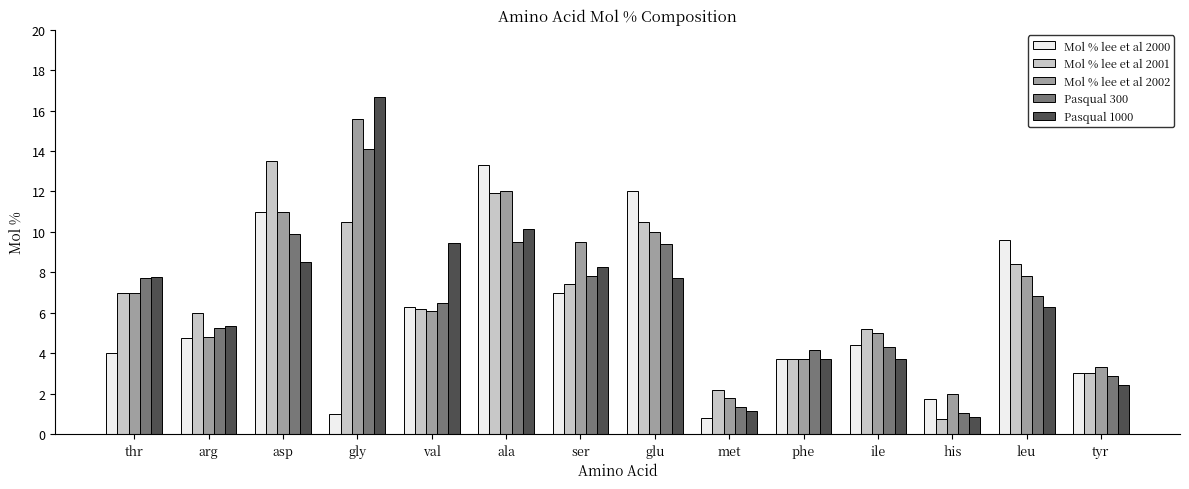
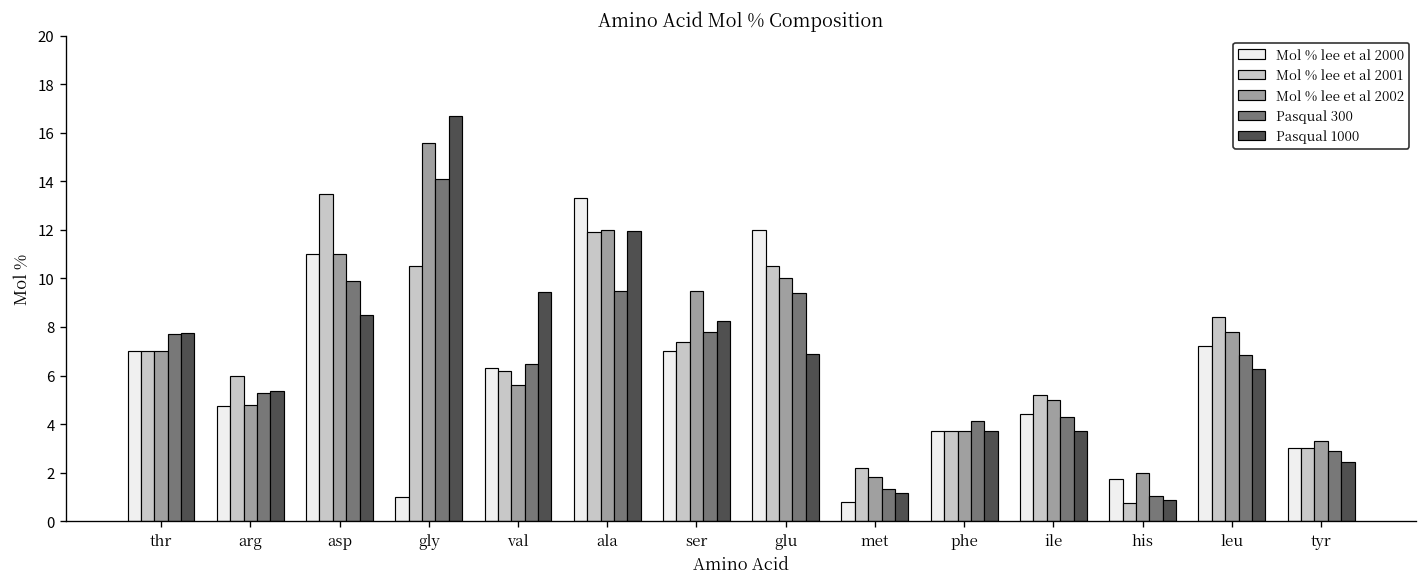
  {
    "Mol % lee et al 2000": {
-     "thr": 4,
+     "thr": 7,
      "arg": 4.8,
      "asp": 11.0,
      "gly": 1.0,
      "val": 6.3,
      "ala": 13.3,
      "ser": 7.0,
      "glu": 12.0,
      "met": 0.8,
      "phe": 3.7,
      "ile": 4.4,
      "his": 1.8,
-     "leu": 9.6,
+     "leu": 7.2,
      "tyr": 3.0
    },
    "Mol % lee et al 2001": {
      "thr": 7.0,
      "arg": 6.0,
      "asp": 13.5,
      "gly": 10.5,
      "val": 6.2,
      "ala": 11.9,
      "ser": 7.4,
      "glu": 10.5,
      "met": 2.2,
      "phe": 3.7,
      "ile": 5.2,
      "his": 0.8,
      "leu": 8.4,
      "tyr": 3.0
    },
    "Mol % lee et al 2002": {
      "thr": 7.0,
      "arg": 4.8,
      "asp": 11.0,
      "gly": 15.6,
-     "val": 6.1,
+     "val": 5.6,
      "ala": 12.0,
      "ser": 9.5,
      "glu": 10.0,
      "met": 1.8,
      "phe": 3.7,
      "ile": 5.0,
      "his": 2.0,
      "leu": 7.8,
      "tyr": 3.3
    },
    "Pasqual 300": {
      "thr": 7.7,
      "arg": 5.3,
      "asp": 9.9,
      "gly": 14.1,
      "val": 6.5,
      "ala": 9.5,
      "ser": 7.8,
      "glu": 9.4,
      "met": 1.3,
      "phe": 4.1,
      "ile": 4.3,
      "his": 1.0,
      "leu": 6.8,
      "tyr": 2.9
    },
    "Pasqual 1000": {
      "thr": 7.8,
      "arg": 5.4,
      "asp": 8.5,
      "gly": 16.7,
      "val": 9.4,
-     "ala": 10.1,
+     "ala": 12.0,
      "ser": 8.3,
-     "glu": 7.7,
+     "glu": 6.9,
      "met": 1.2,
      "phe": 3.7,
      "ile": 3.7,
      "his": 0.9,
      "leu": 6.3,
      "tyr": 2.4
    }
  }
